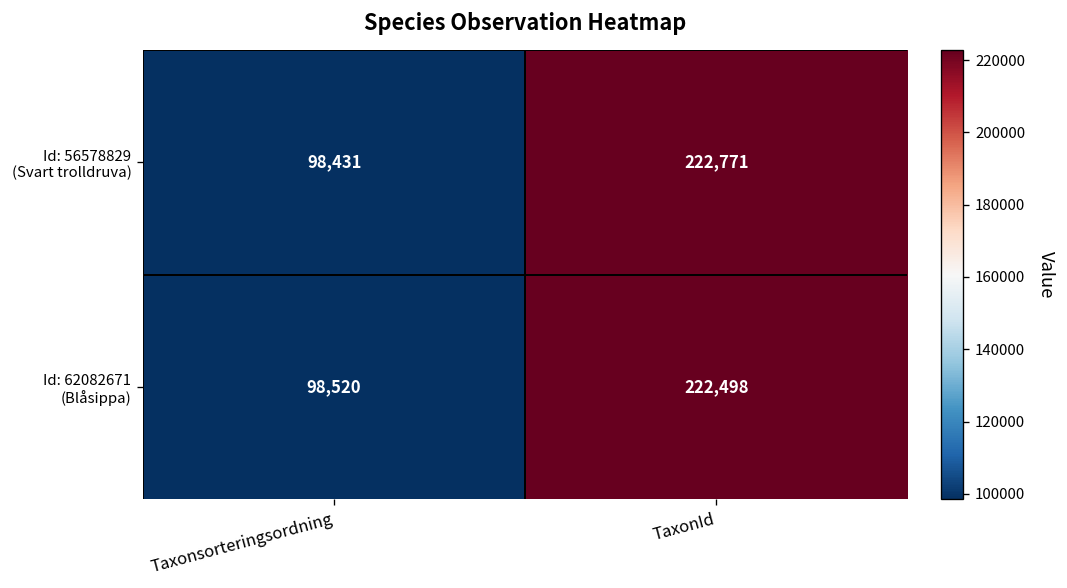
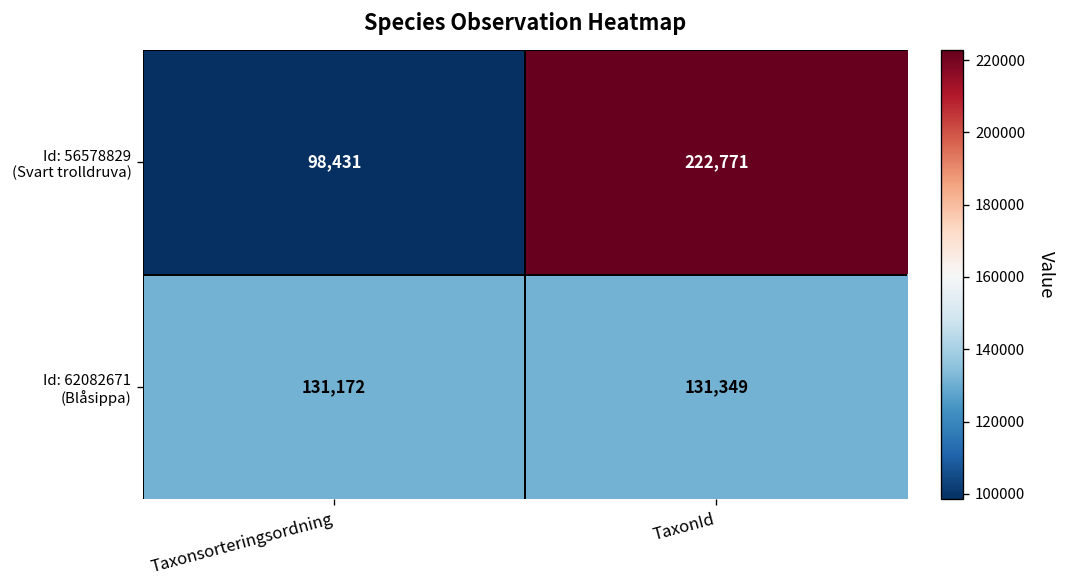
  {
    "Id: 56578829 (Svart trolldruva)": {
      "Taxonsorteringsordning": "98,431",
      "TaxonId": "222,771"
    },
    "Id: 62082671 (Blåsippa)": {
-     "Taxonsorteringsordning": "98,520",
-     "TaxonId": "222,498"
+     "Taxonsorteringsordning": "131,172",
+     "TaxonId": "131,349"
    }
  }
